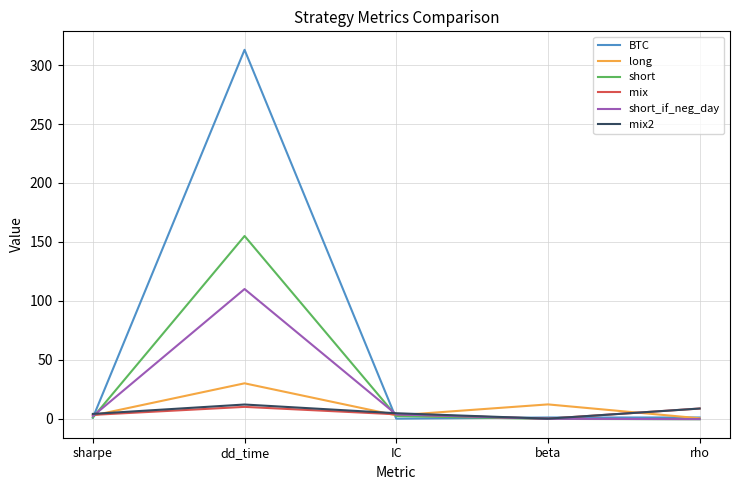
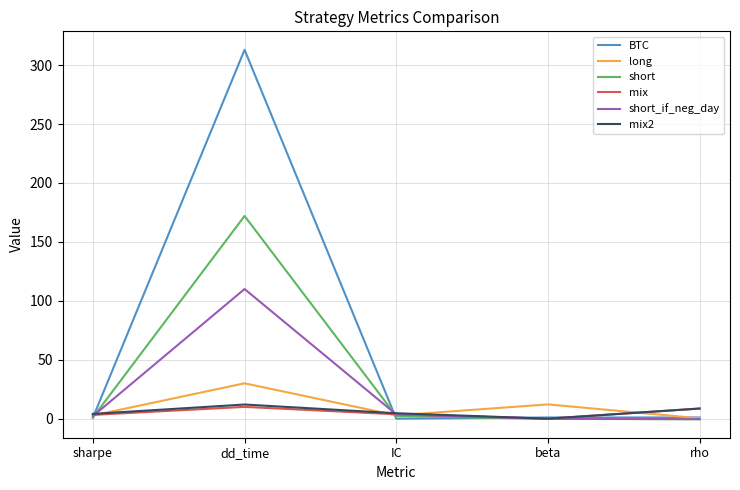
  {
    "BTC": {
      "dd_time": 313,
      "IC": 0
    },
    "long": {
      "dd_time": 30,
      "beta": 12
    },
    "short": {
-     "dd_time": 155
+     "dd_time": 172
    },
    "short_if_neg_day": {
      "dd_time": 110
    }
  }
